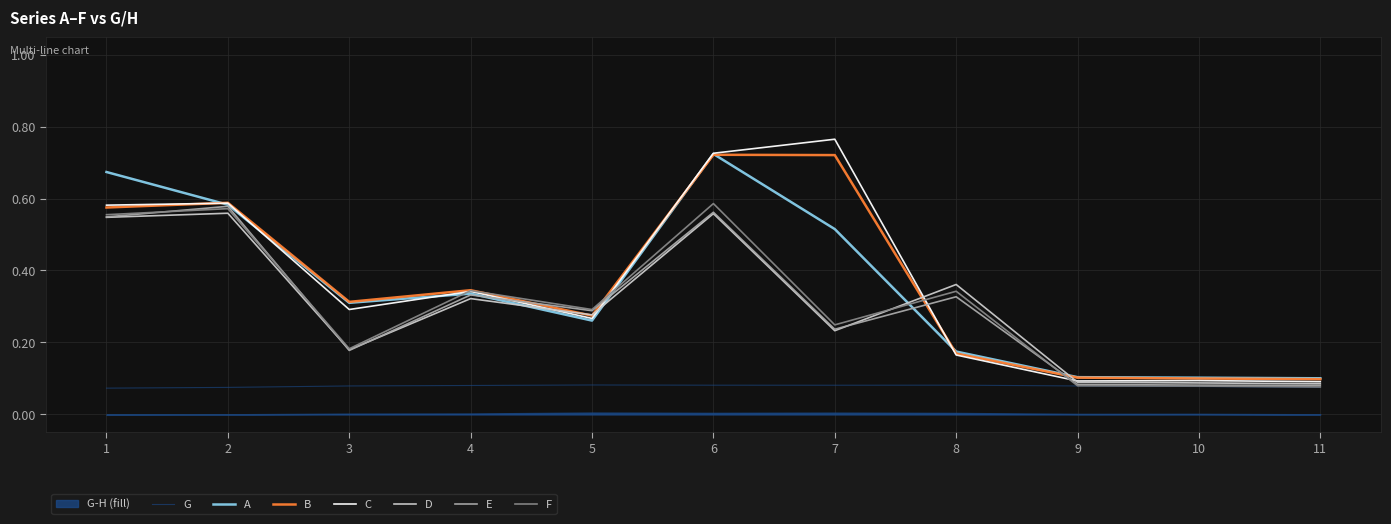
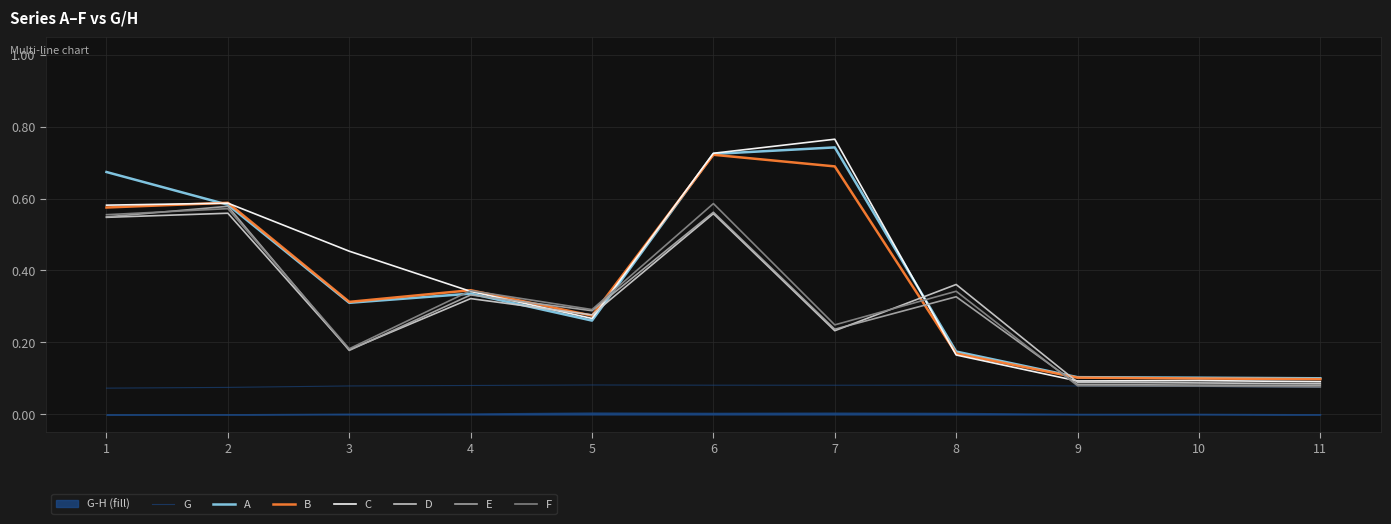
  {
    "A": {
      "1": 0.67,
-     "7": 0.52
+     "7": 0.74
    },
    "B": {
-     "7": 0.72
+     "7": 0.69
    },
    "C": {
-     "3": 0.29,
+     "3": 0.45,
      "7": 0.76
    }
  }
